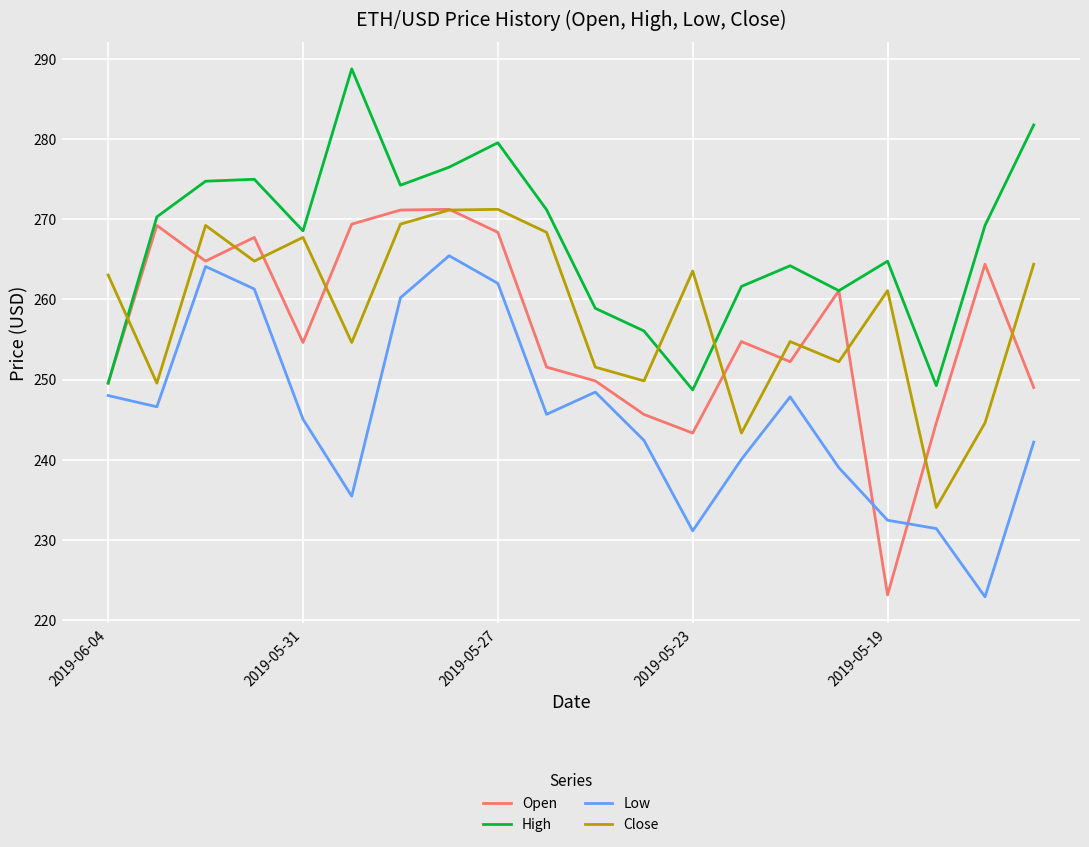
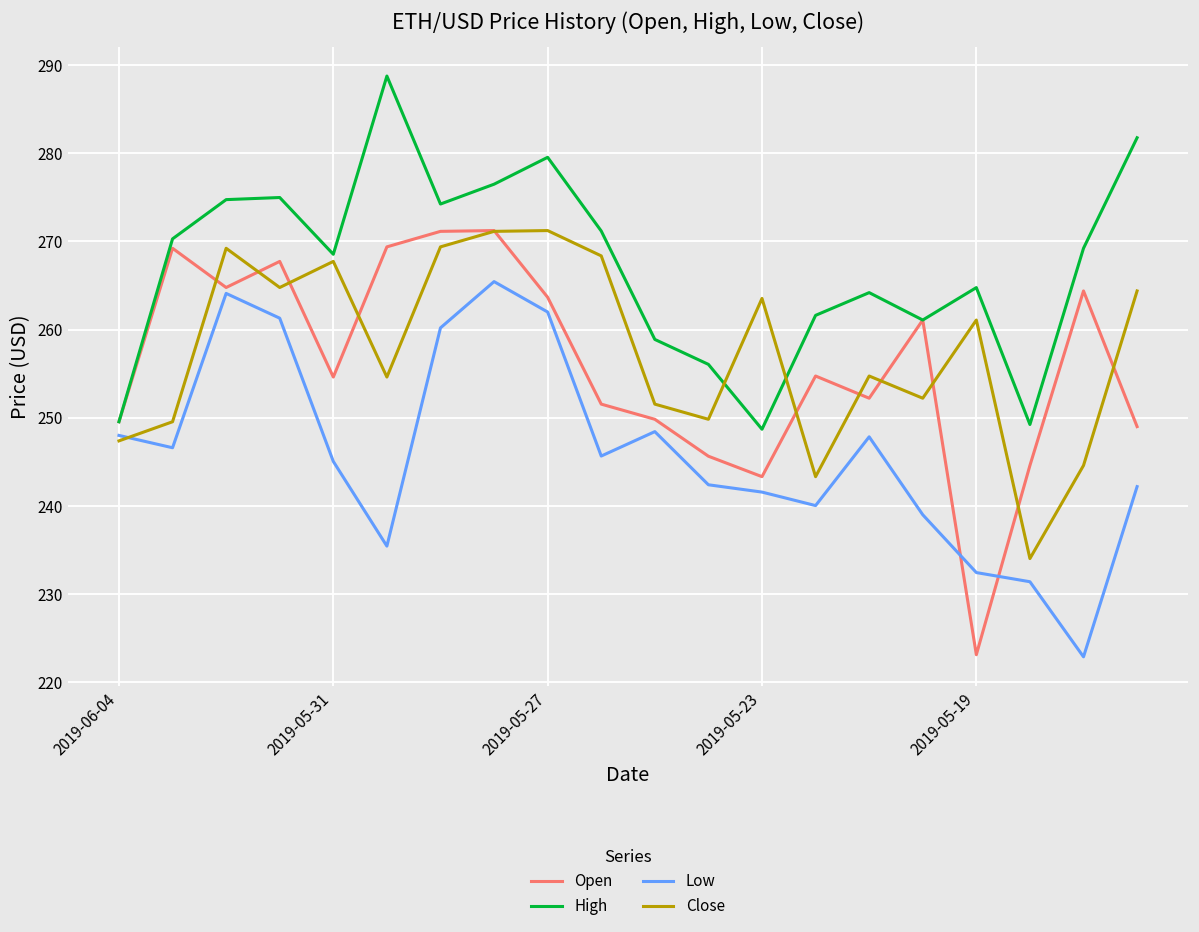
  {
    "Open": {
      "2019-05-31": 255,
-     "2019-05-27": 268,
+     "2019-05-27": 264,
      "2019-05-23": 243,
      "2019-05-19": 223
    },
    "High": {
      "2019-05-31": 269,
      "2019-05-27": 280,
      "2019-05-23": 249,
      "2019-05-19": 265
    },
    "Low": {
      "2019-06-04": 248,
      "2019-05-31": 245,
      "2019-05-27": 262,
-     "2019-05-23": 231,
+     "2019-05-23": 242,
      "2019-05-19": 232
    },
    "Close": {
-     "2019-06-04": 263,
+     "2019-06-04": 247,
      "2019-05-31": 268,
      "2019-05-27": 271,
      "2019-05-23": 264,
      "2019-05-19": 261
    }
  }
